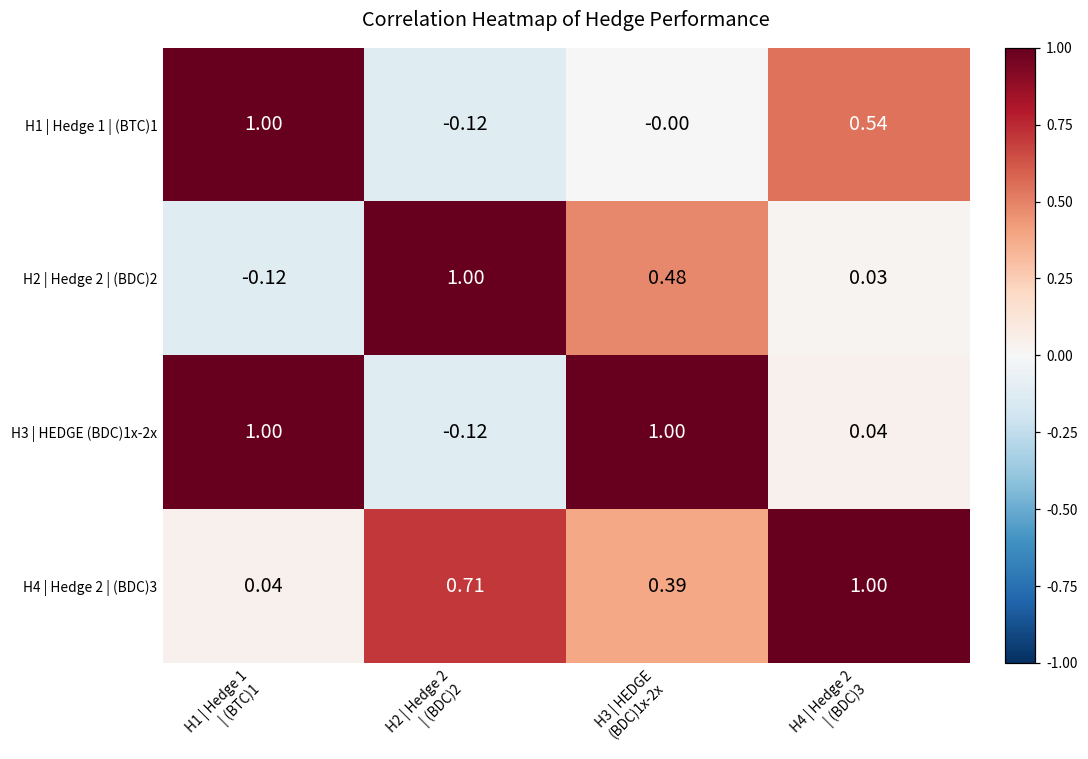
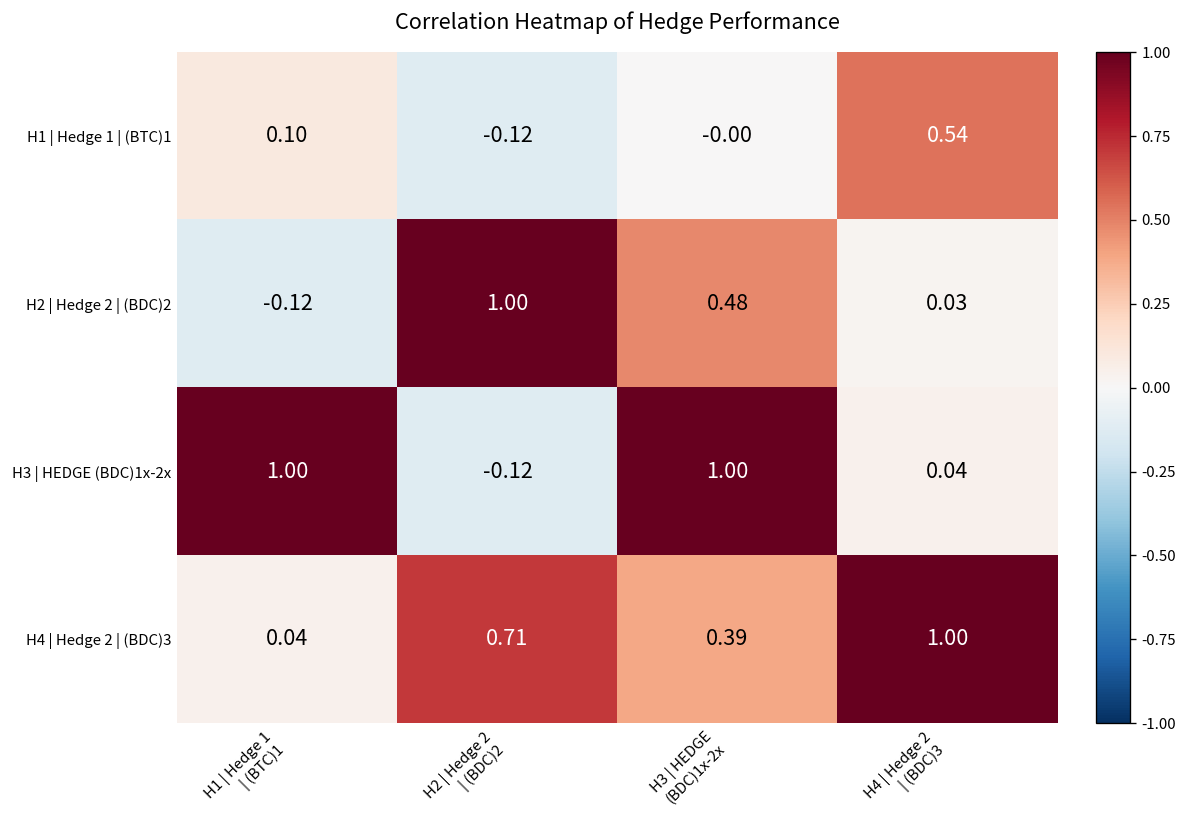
  {
    "H1 | Hedge 1 | (BTC)1": {
-     "H1 | Hedge 1 | (BTC)1": 1.00,
+     "H1 | Hedge 1 | (BTC)1": 0.10,
      "H2 | Hedge 2 | (BDC)2": -0.12,
      "H3 | HEDGE (BDC)1x-2x": -0.00,
      "H4 | Hedge 2 | (BDC)3": 0.54
    },
    "H2 | Hedge 2 | (BDC)2": {
      "H1 | Hedge 1 | (BTC)1": -0.12,
      "H2 | Hedge 2 | (BDC)2": 1.00,
      "H3 | HEDGE (BDC)1x-2x": 0.48,
      "H4 | Hedge 2 | (BDC)3": 0.03
    },
    "H3 | HEDGE (BDC)1x-2x": {
      "H1 | Hedge 1 | (BTC)1": 1.00,
      "H2 | Hedge 2 | (BDC)2": -0.12,
      "H3 | HEDGE (BDC)1x-2x": 1.00,
      "H4 | Hedge 2 | (BDC)3": 0.04
    },
    "H4 | Hedge 2 | (BDC)3": {
      "H1 | Hedge 1 | (BTC)1": 0.04,
      "H2 | Hedge 2 | (BDC)2": 0.71,
      "H3 | HEDGE (BDC)1x-2x": 0.39,
      "H4 | Hedge 2 | (BDC)3": 1.00
    }
  }
